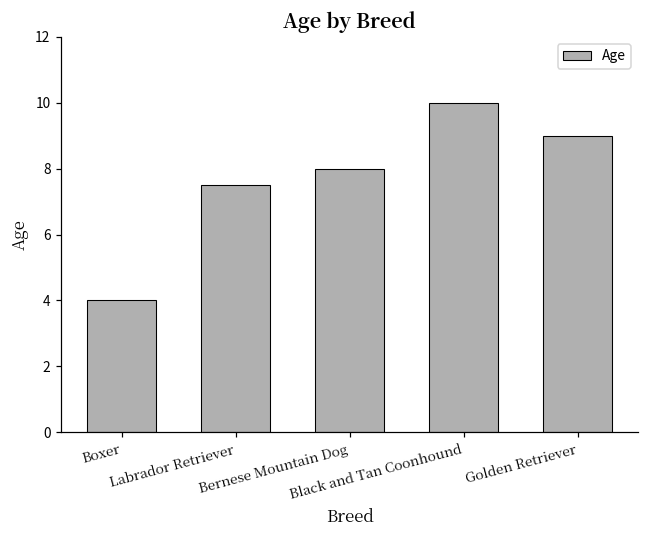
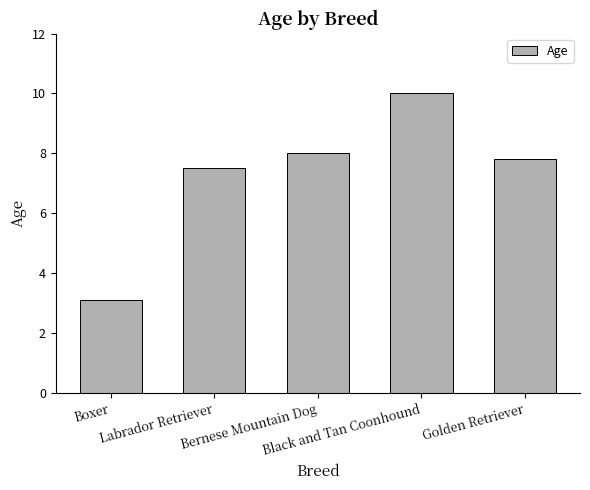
  {
-   "Boxer": 4.0,
+   "Boxer": 3.1,
    "Labrador Retriever": 7.5,
    "Bernese Mountain Dog": 8.0,
    "Black and Tan Coonhound": 10.0,
-   "Golden Retriever": 9.0
+   "Golden Retriever": 7.8
  }
